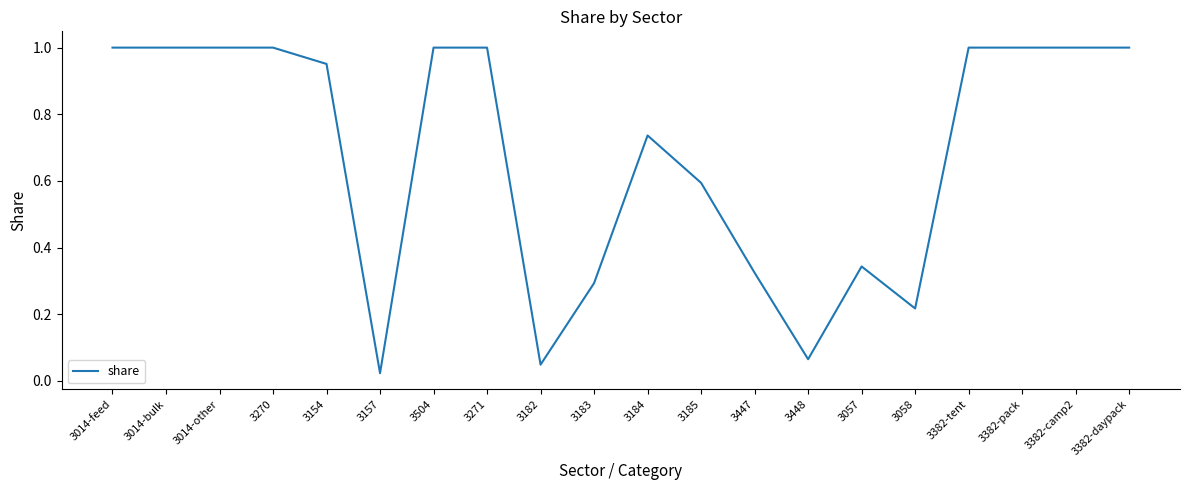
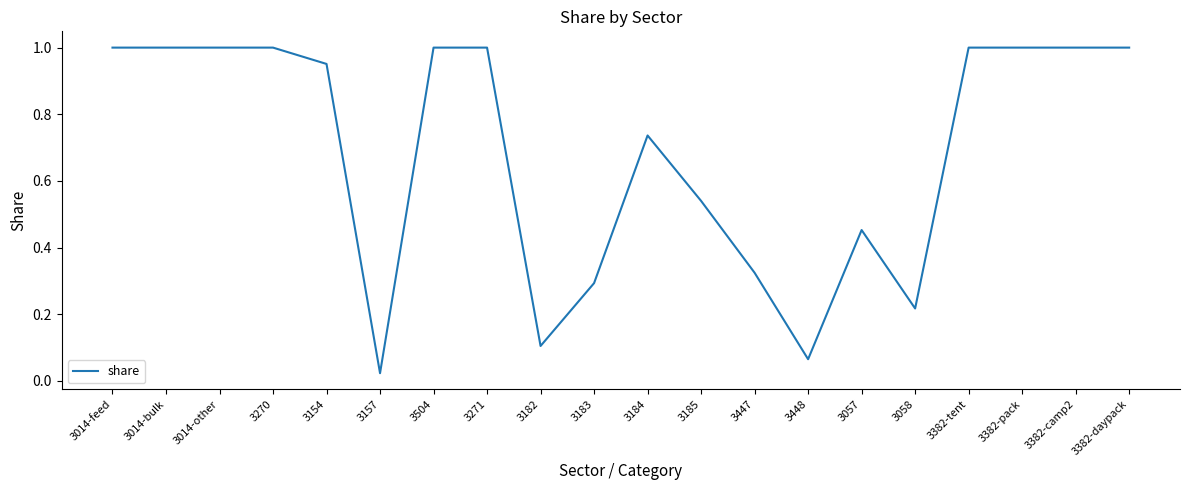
  {
    "3014-feed": 1.00,
    "3014-bulk": 1.00,
    "3014-other": 1.00,
    "3270": 1.00,
    "3154": 0.95,
    "3157": 0.02,
    "3504": 1.00,
    "3271": 1.00,
-   "3182": 0.05,
+   "3182": 0.10,
    "3183": 0.29,
    "3184": 0.74,
-   "3185": 0.59,
+   "3185": 0.54,
    "3447": 0.32,
    "3448": 0.06,
-   "3057": 0.34,
+   "3057": 0.45,
    "3058": 0.22,
    "3382-tent": 1.00,
    "3382-pack": 1.00,
    "3382-camp2": 1.00,
    "3382-daypack": 1.00
  }
